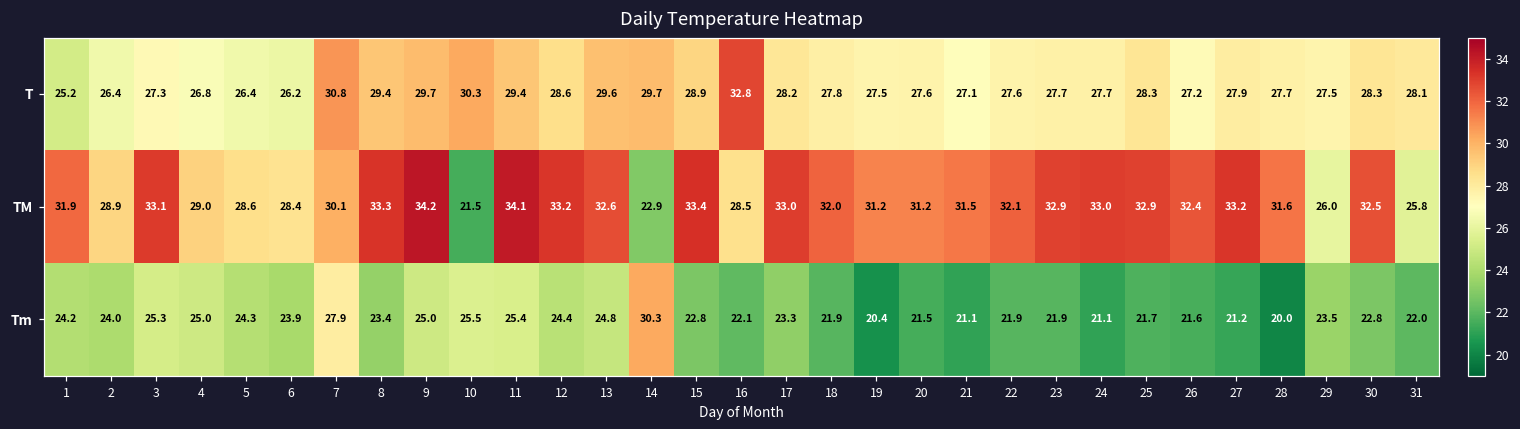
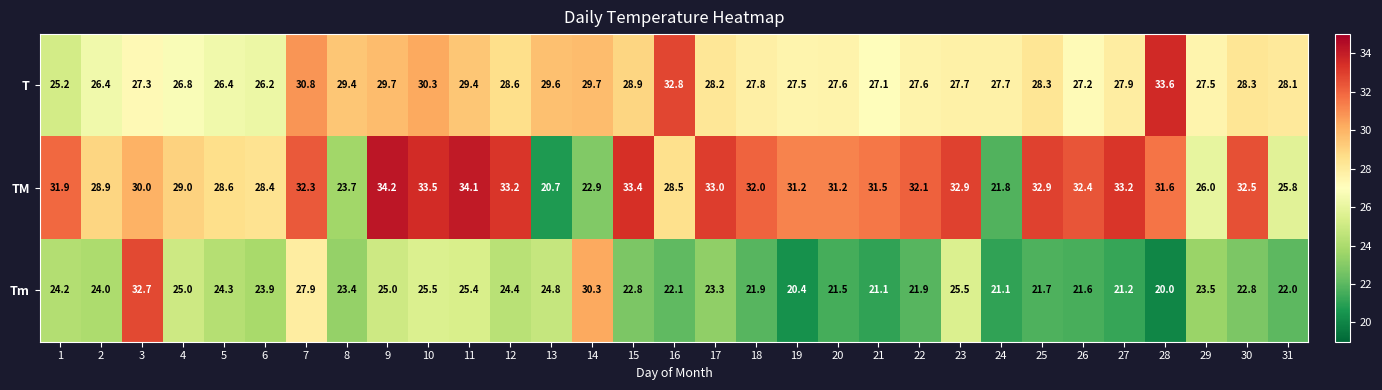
  {
    "T": {
      "1": 25.2,
      "2": 26.4,
      "3": 27.3,
      "4": 26.8,
      "5": 26.4,
      "6": 26.2,
      "7": 30.8,
      "8": 29.4,
      "9": 29.7,
      "10": 30.3,
      "11": 29.4,
      "12": 28.6,
      "13": 29.6,
      "14": 29.7,
      "15": 28.9,
      "16": 32.8,
      "17": 28.2,
      "18": 27.8,
      "19": 27.5,
      "20": 27.6,
      "21": 27.1,
      "22": 27.6,
      "23": 27.7,
      "24": 27.7,
      "25": 28.3,
      "26": 27.2,
      "27": 27.9,
-     "28": 27.7,
+     "28": 33.6,
      "29": 27.5,
      "30": 28.3,
      "31": 28.1
    },
    "TM": {
      "1": 31.9,
      "2": 28.9,
-     "3": 33.1,
+     "3": 30.0,
      "4": 29.0,
      "5": 28.6,
      "6": 28.4,
-     "7": 30.1,
-     "8": 33.3,
+     "7": 32.3,
+     "8": 23.7,
      "9": 34.2,
-     "10": 21.5,
+     "10": 33.5,
      "11": 34.1,
      "12": 33.2,
-     "13": 32.6,
+     "13": 20.7,
      "14": 22.9,
      "15": 33.4,
      "16": 28.5,
      "17": 33.0,
      "18": 32.0,
      "19": 31.2,
      "20": 31.2,
      "21": 31.5,
      "22": 32.1,
      "23": 32.9,
-     "24": 33.0,
+     "24": 21.8,
      "25": 32.9,
      "26": 32.4,
      "27": 33.2,
      "28": 31.6,
      "29": 26.0,
      "30": 32.5,
      "31": 25.8
    },
    "Tm": {
      "1": 24.2,
      "2": 24.0,
-     "3": 25.3,
+     "3": 32.7,
      "4": 25.0,
      "5": 24.3,
      "6": 23.9,
      "7": 27.9,
      "8": 23.4,
      "9": 25.0,
      "10": 25.5,
      "11": 25.4,
      "12": 24.4,
      "13": 24.8,
      "14": 30.3,
      "15": 22.8,
      "16": 22.1,
      "17": 23.3,
      "18": 21.9,
      "19": 20.4,
      "20": 21.5,
      "21": 21.1,
      "22": 21.9,
-     "23": 21.9,
+     "23": 25.5,
      "24": 21.1,
      "25": 21.7,
      "26": 21.6,
      "27": 21.2,
      "28": 20.0,
      "29": 23.5,
      "30": 22.8,
      "31": 22.0
    }
  }
